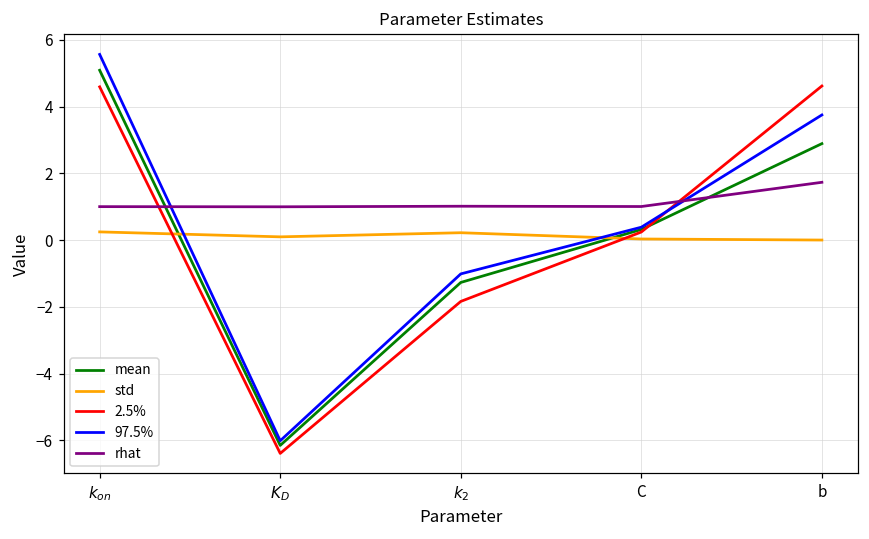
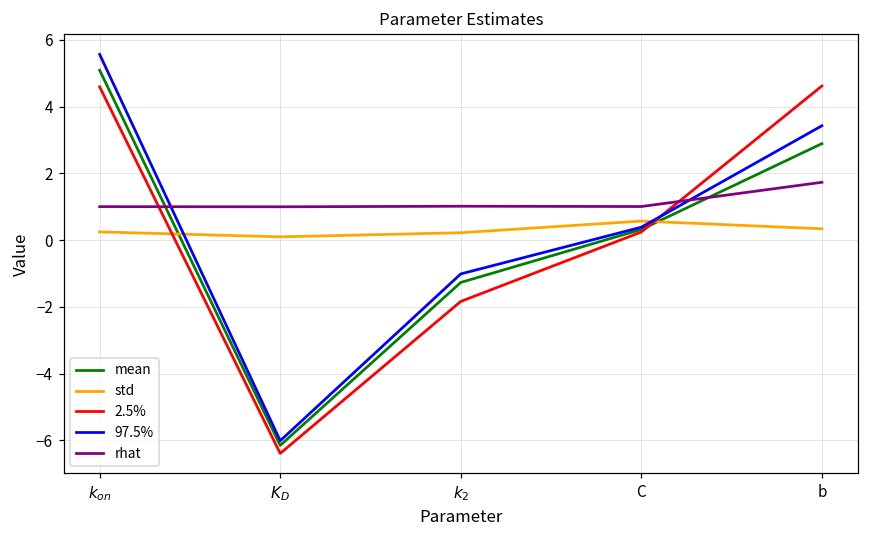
  {
    "mean": {
      "b": 2.9
    },
    "std": {
-     "C": 0.0,
-     "b": 0.0
+     "C": 0.6,
+     "b": 0.3
    },
    "2.5%": {
      "b": 4.6
    },
    "97.5%": {
-     "b": 3.8
+     "b": 3.4
    },
    "rhat": {
      "C": 1.0,
      "b": 1.7
    }
  }
